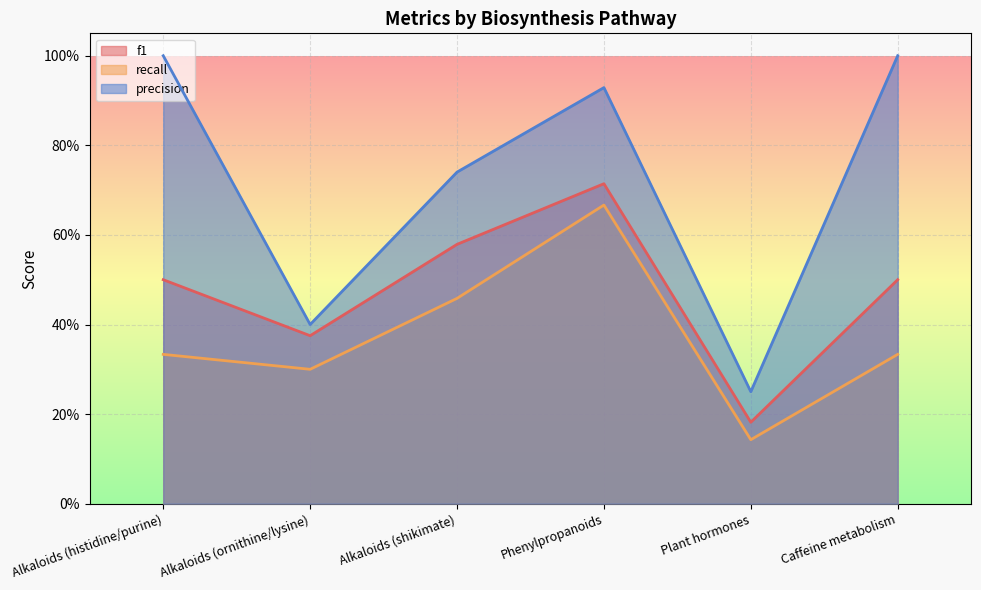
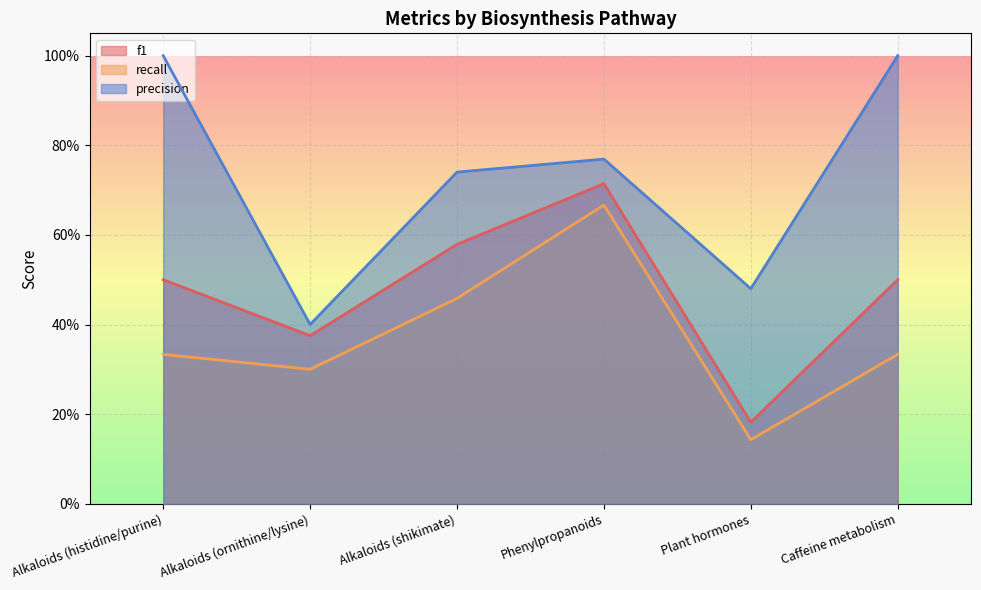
  {
    "precision": {
      "Alkaloids (ornithine/lysine)": "40%",
      "Alkaloids (shikimate)": "74%",
-     "Phenylpropanoids": "93%",
-     "Plant hormones": "25%",
+     "Phenylpropanoids": "77%",
+     "Plant hormones": "48%",
      "Caffeine metabolism": "100%"
    }
  }
